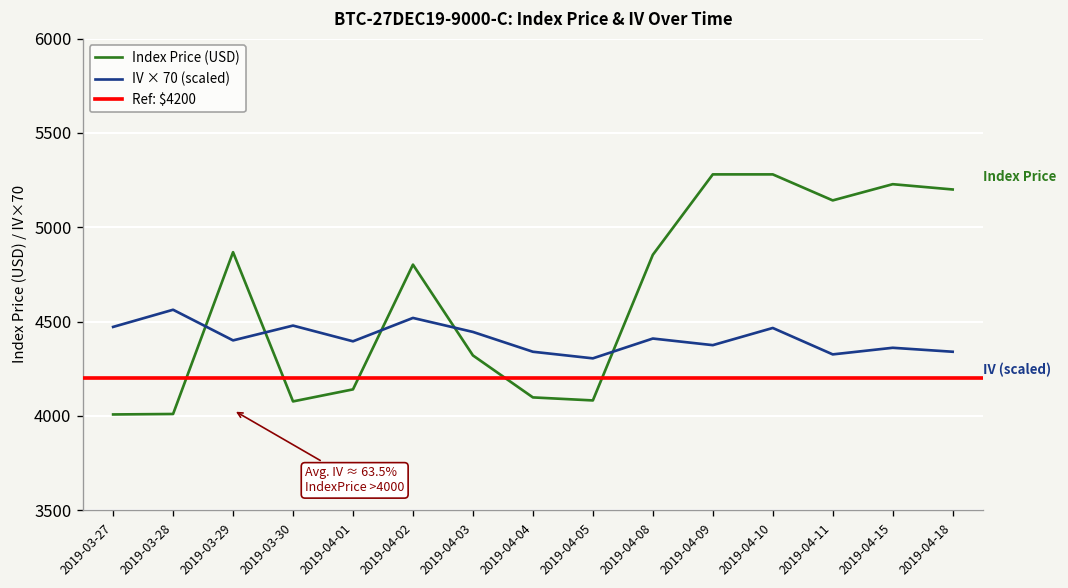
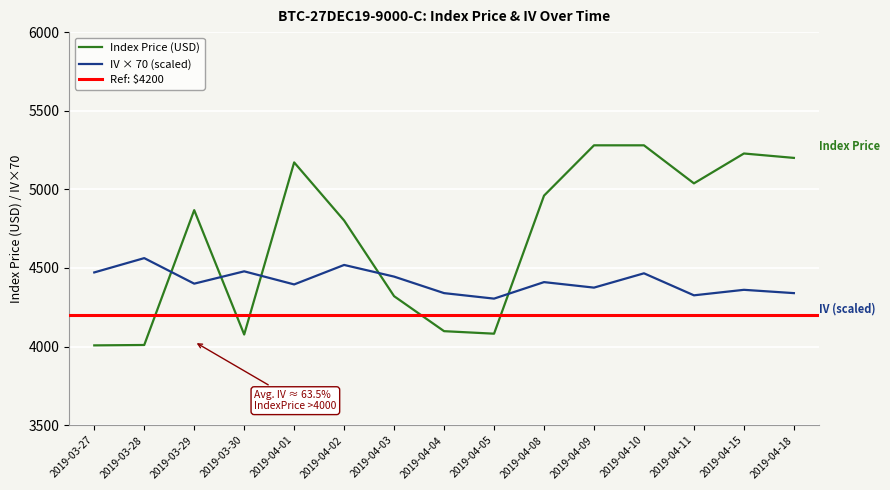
  {
    "Index Price (USD)": {
      "2019-03-27": 4010,
      "2019-03-28": 4010,
      "2019-03-29": 4870,
-     "2019-04-01": 4140,
+     "2019-04-01": 5170,
      "2019-04-02": 4800,
      "2019-04-03": 4320,
      "2019-04-04": 4100,
      "2019-04-05": 4080,
-     "2019-04-08": 4850,
+     "2019-04-08": 4960,
      "2019-04-09": 5280,
      "2019-04-10": 5280,
-     "2019-04-11": 5140,
+     "2019-04-11": 5040,
      "2019-04-15": 5230,
      "2019-04-18": 5200
    },
    "IV × 70 (scaled)": {
      "2019-03-27": 4470,
      "2019-03-28": 4560,
      "2019-03-29": 4400,
      "2019-03-30": 4480,
      "2019-04-01": 4400,
      "2019-04-02": 4520,
      "2019-04-03": 4450,
      "2019-04-04": 4340,
      "2019-04-05": 4310,
      "2019-04-08": 4410,
      "2019-04-09": 4380,
      "2019-04-10": 4470,
      "2019-04-11": 4330,
      "2019-04-15": 4360,
      "2019-04-18": 4340
    }
  }
